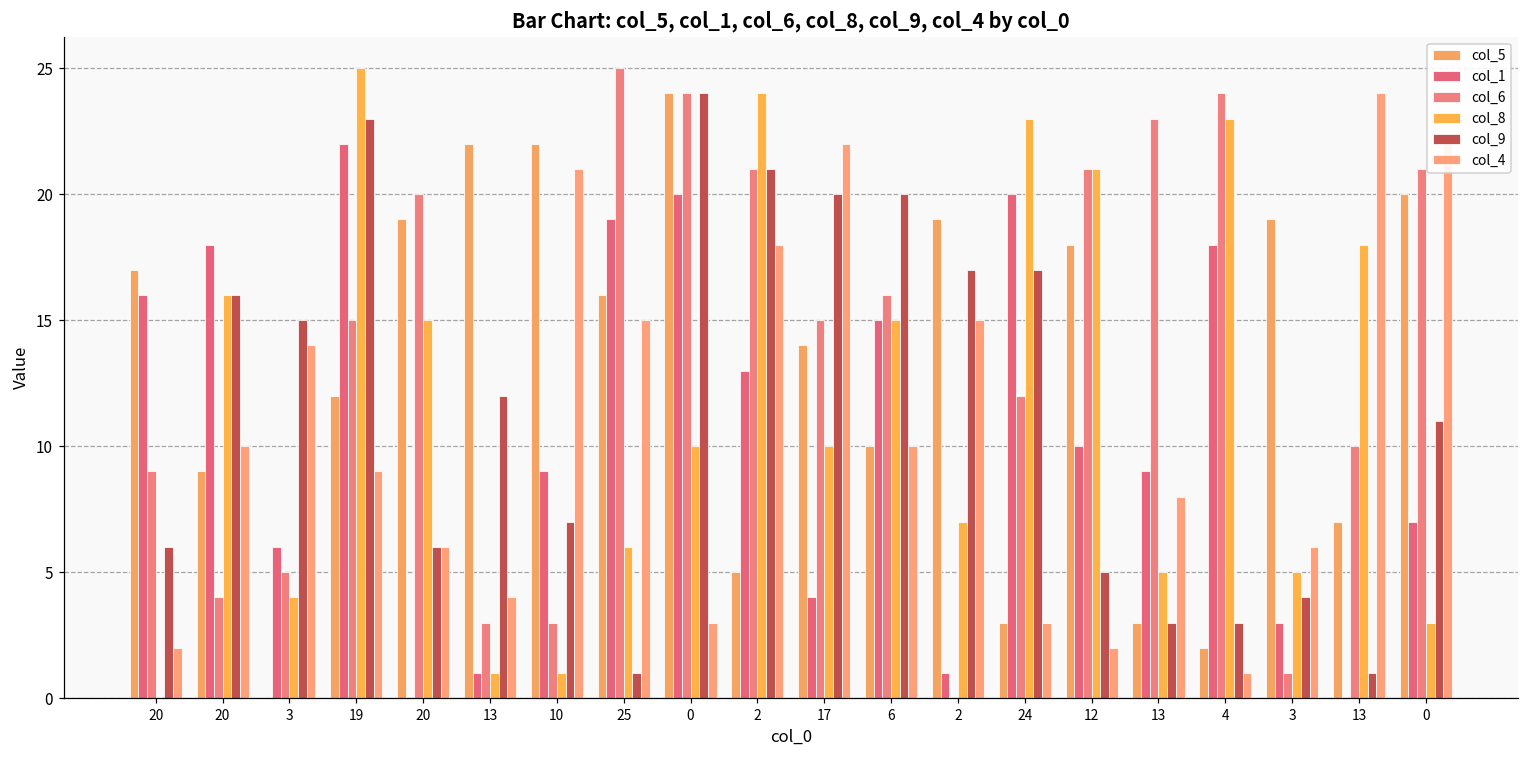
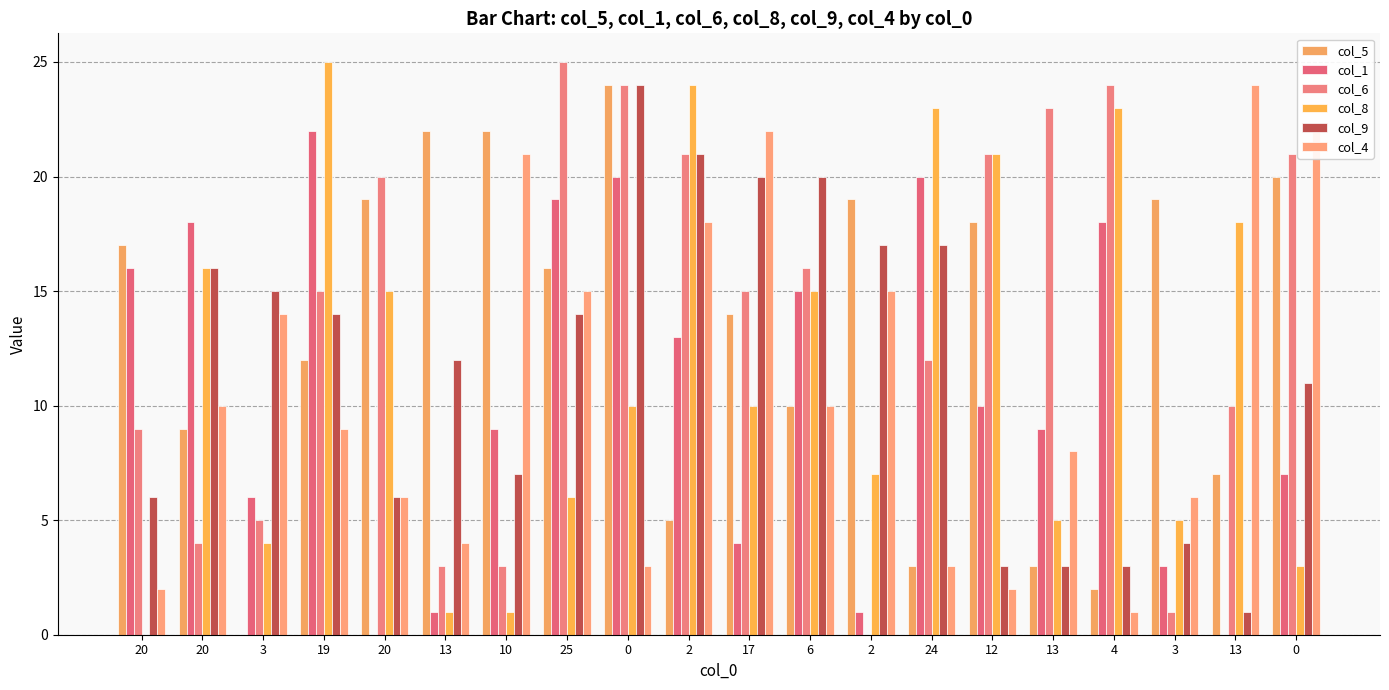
  {
    "col_9": {
-     "19": 23,
+     "19": 14,
      "10": 7,
-     "25": 1,
+     "25": 14,
      "17": 20,
      "6": 20,
      "24": 17,
-     "12": 5,
+     "12": 3,
      "4": 3
    }
  }
